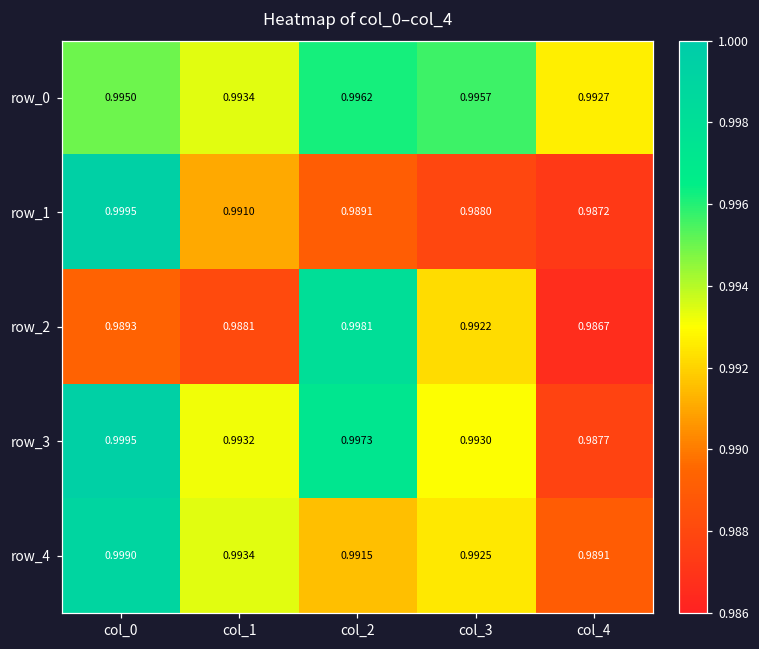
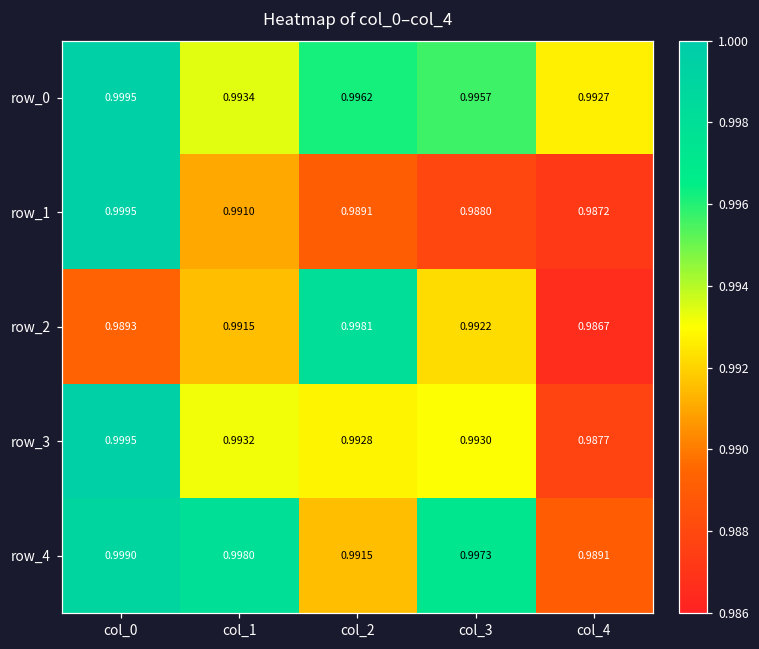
  {
    "row_0": {
-     "col_0": 0.9950,
+     "col_0": 0.9995,
      "col_1": 0.9934,
      "col_2": 0.9962,
      "col_3": 0.9957,
      "col_4": 0.9927
    },
    "row_1": {
      "col_0": 0.9995,
      "col_1": 0.9910,
      "col_2": 0.9891,
      "col_3": 0.9880,
      "col_4": 0.9872
    },
    "row_2": {
      "col_0": 0.9893,
-     "col_1": 0.9881,
+     "col_1": 0.9915,
      "col_2": 0.9981,
      "col_3": 0.9922,
      "col_4": 0.9867
    },
    "row_3": {
      "col_0": 0.9995,
      "col_1": 0.9932,
-     "col_2": 0.9973,
+     "col_2": 0.9928,
      "col_3": 0.9930,
      "col_4": 0.9877
    },
    "row_4": {
      "col_0": 0.9990,
-     "col_1": 0.9934,
+     "col_1": 0.9980,
      "col_2": 0.9915,
-     "col_3": 0.9925,
+     "col_3": 0.9973,
      "col_4": 0.9891
    }
  }
